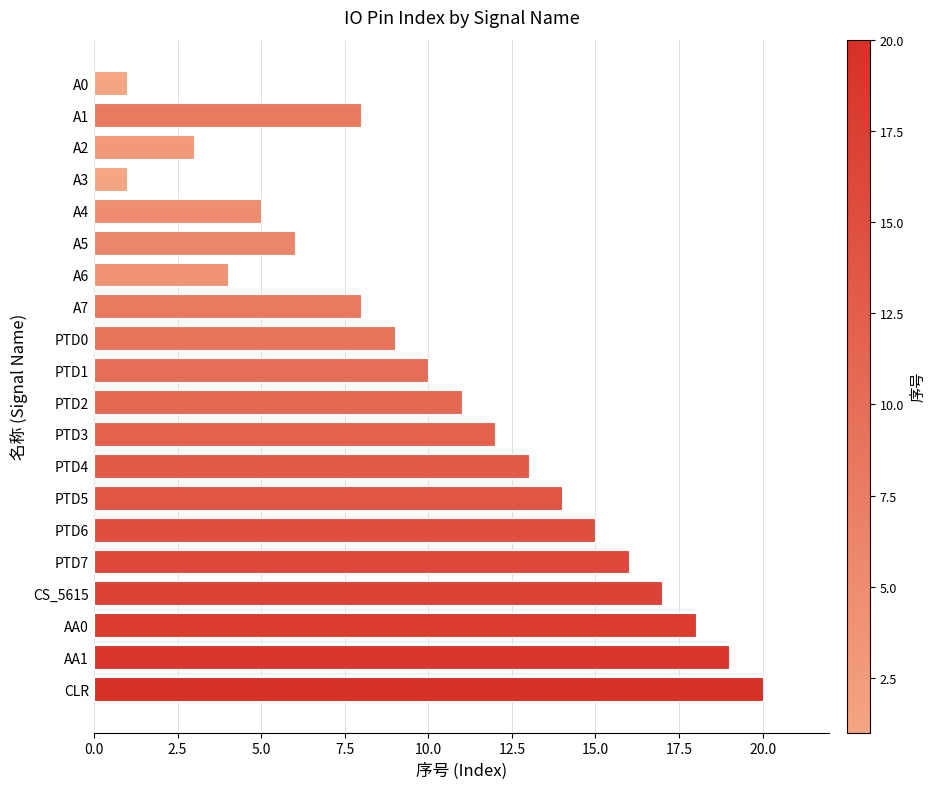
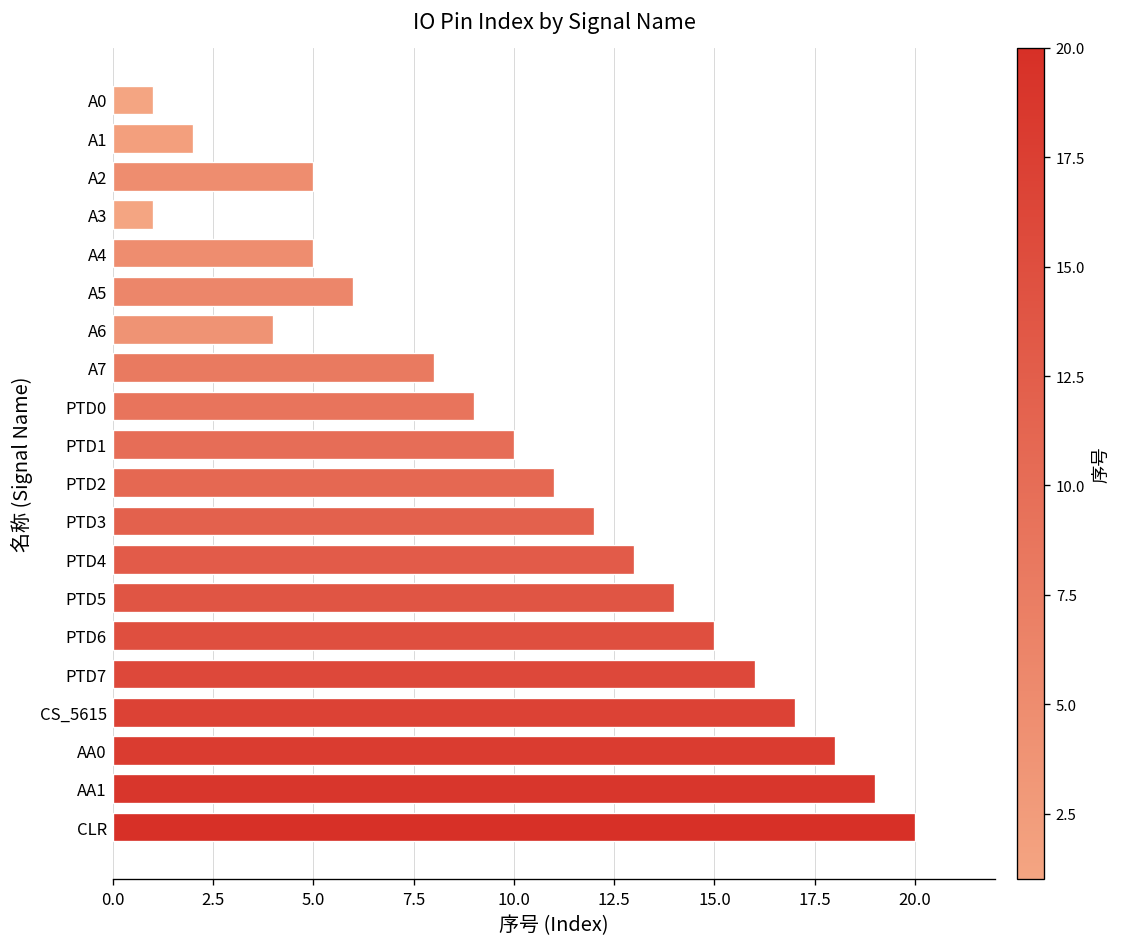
  {
    "A0": 1,
-   "A1": 8,
-   "A2": 3,
+   "A1": 2,
+   "A2": 5,
    "A3": 1,
    "A4": 5,
    "A5": 6,
    "A6": 4,
    "A7": 8,
    "PTD0": 9,
    "PTD1": 10,
    "PTD2": 11,
    "PTD3": 12,
    "PTD4": 13,
    "PTD5": 14,
    "PTD6": 15,
    "PTD7": 16,
    "CS_5615": 17,
    "AA0": 18,
    "AA1": 19,
    "CLR": 20
  }
